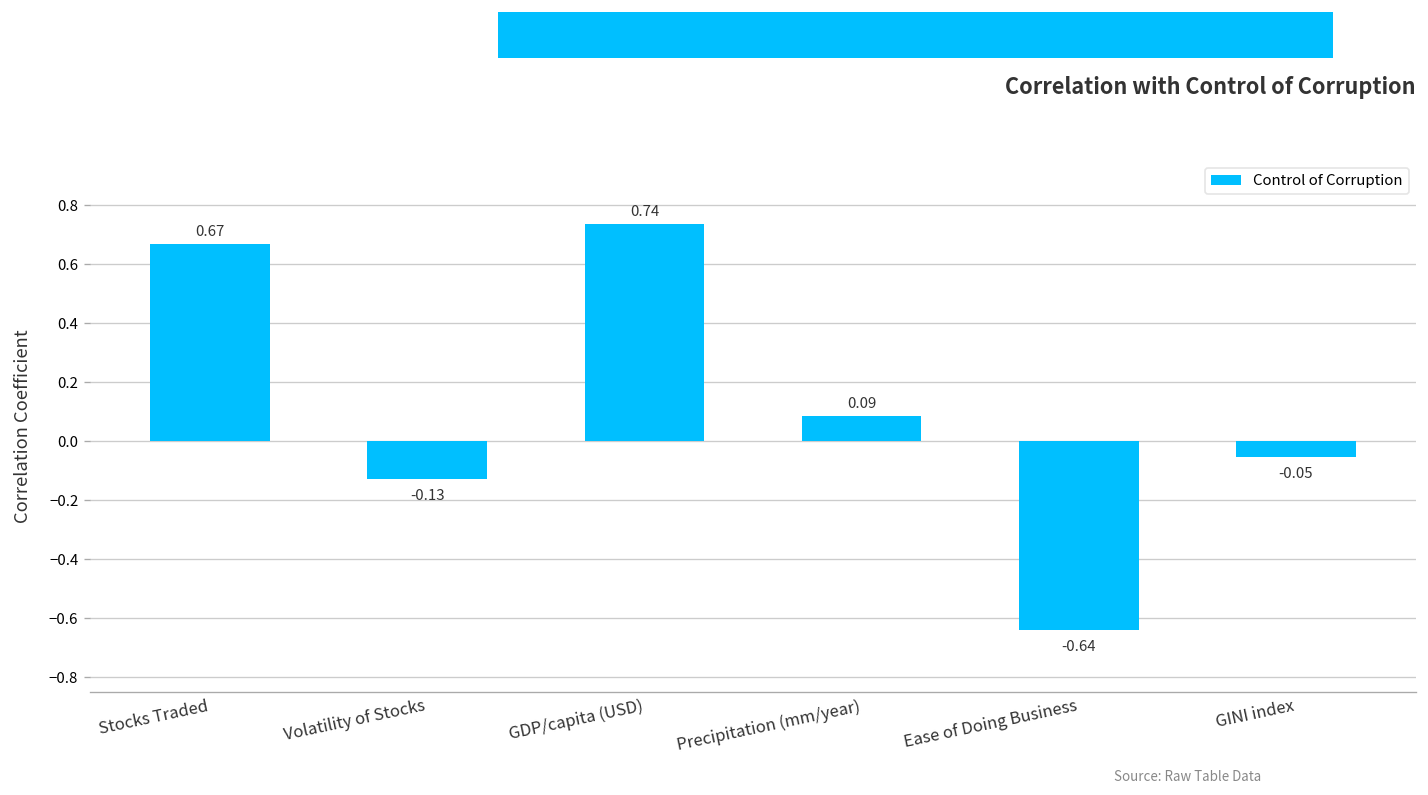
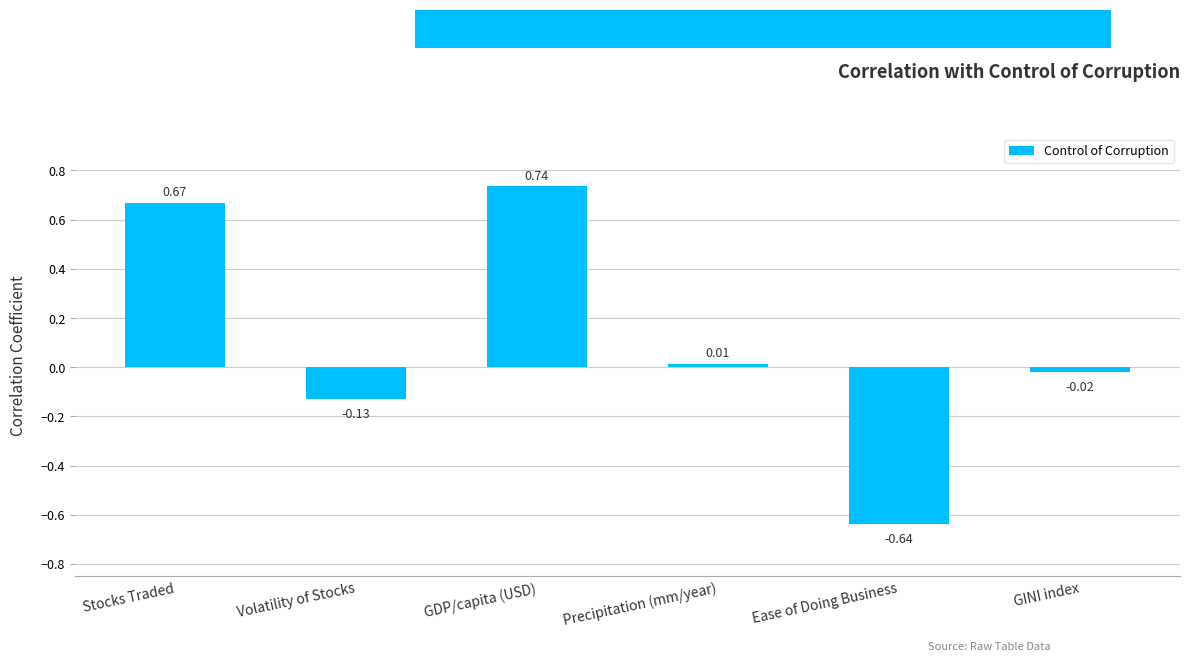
  {
    "Stocks Traded": 0.67,
    "Volatility of Stocks": -0.13,
    "GDP/capita (USD)": 0.74,
-   "Precipitation (mm/year)": 0.09,
+   "Precipitation (mm/year)": 0.01,
    "Ease of Doing Business": -0.64,
-   "GINI index": -0.05
+   "GINI index": -0.02
  }
